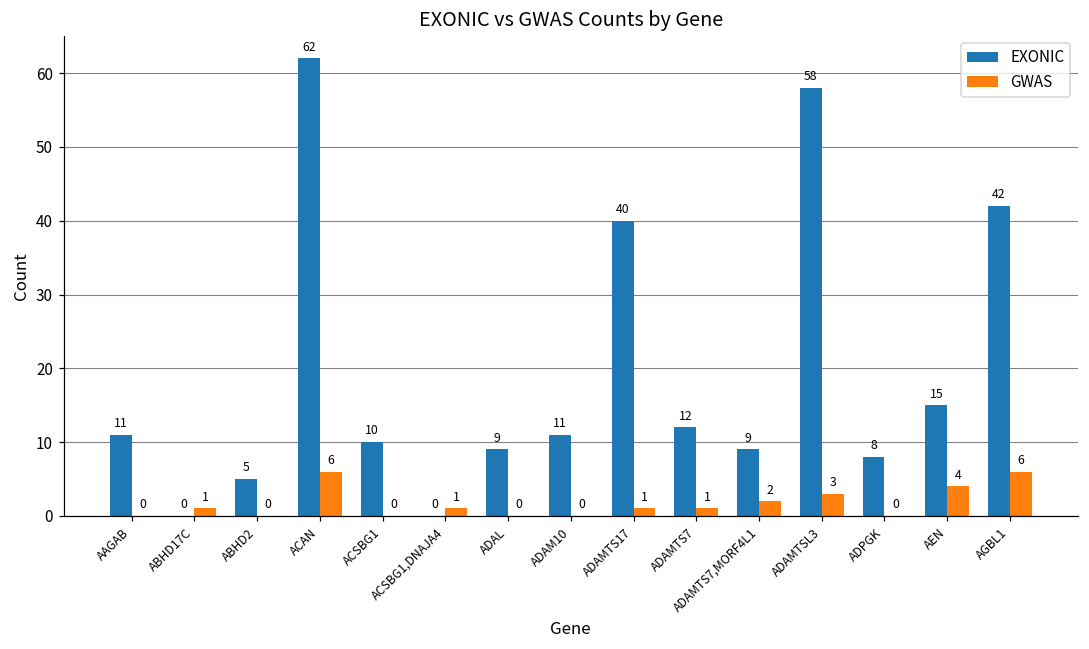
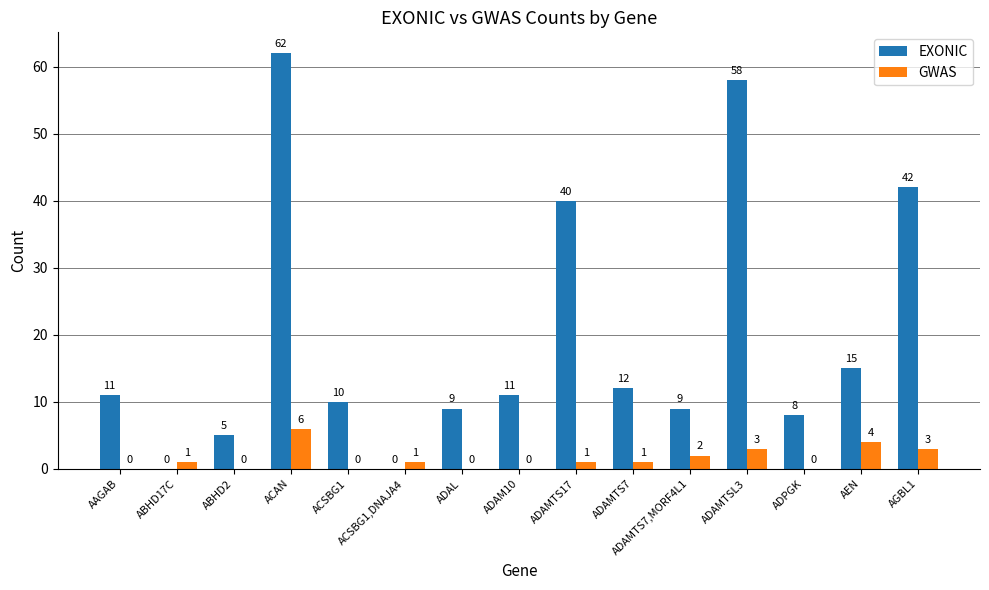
  {
    "EXONIC": {
      "AAGAB": 11,
      "ABHD17C": 0,
      "ABHD2": 5,
      "ACAN": 62,
      "ACSBG1": 10,
      "ACSBG1,DNAJA4": 0,
      "ADAL": 9,
      "ADAM10": 11,
      "ADAMTS17": 40,
      "ADAMTS7": 12,
      "ADAMTS7,MORF4L1": 9,
      "ADAMTSL3": 58,
      "ADPGK": 8,
      "AEN": 15,
      "AGBL1": 42
    },
    "GWAS": {
      "AAGAB": 0,
      "ABHD17C": 1,
      "ABHD2": 0,
      "ACAN": 6,
      "ACSBG1": 0,
      "ACSBG1,DNAJA4": 1,
      "ADAL": 0,
      "ADAM10": 0,
      "ADAMTS17": 1,
      "ADAMTS7": 1,
      "ADAMTS7,MORF4L1": 2,
      "ADAMTSL3": 3,
      "ADPGK": 0,
      "AEN": 4,
-     "AGBL1": 6
+     "AGBL1": 3
    }
  }
